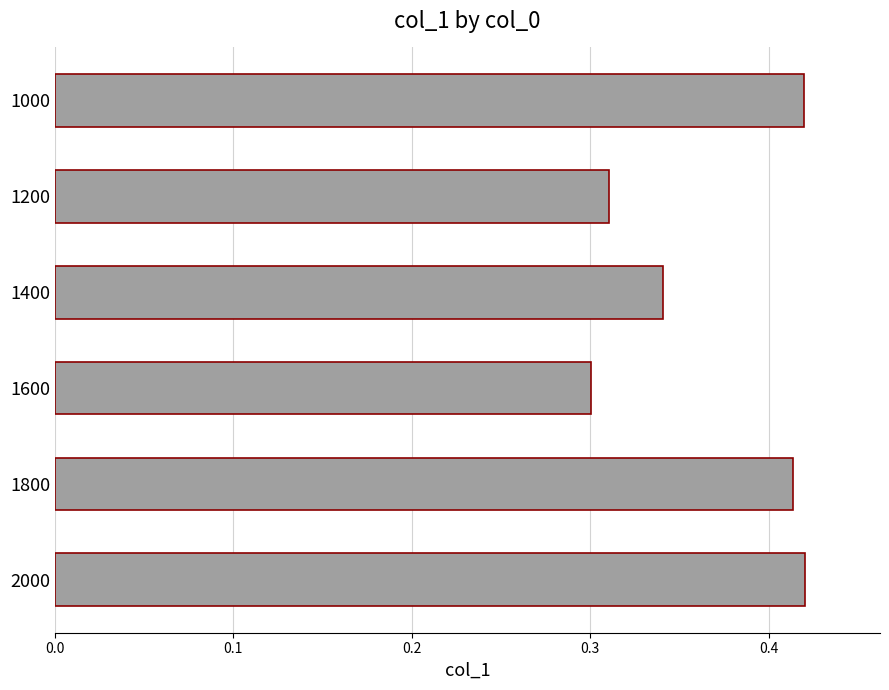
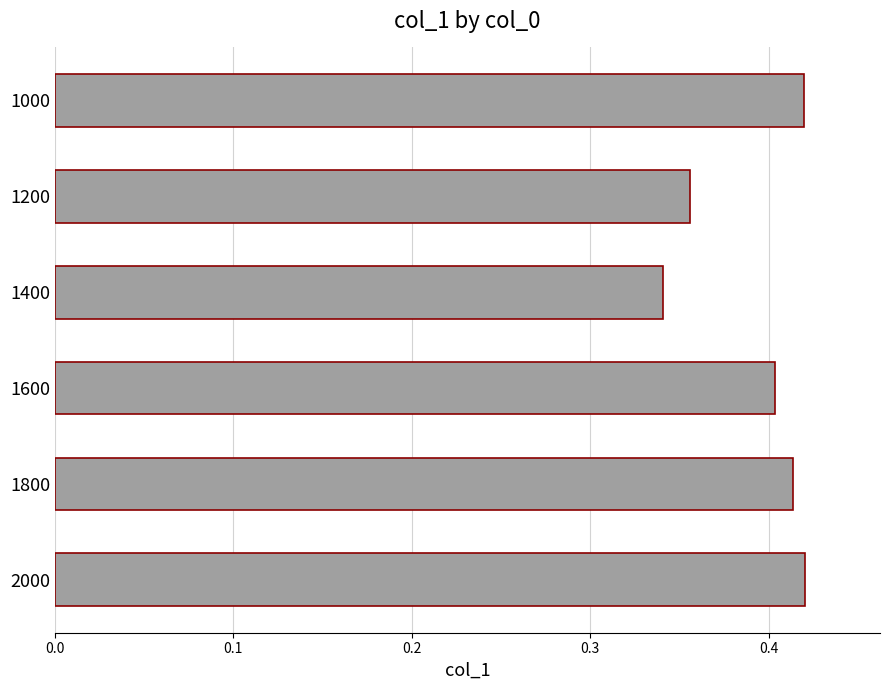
  {
    "1000": 0.420,
-   "1200": 0.311,
+   "1200": 0.356,
    "1400": 0.341,
-   "1600": 0.300,
+   "1600": 0.403,
    "1800": 0.414,
    "2000": 0.420
  }
